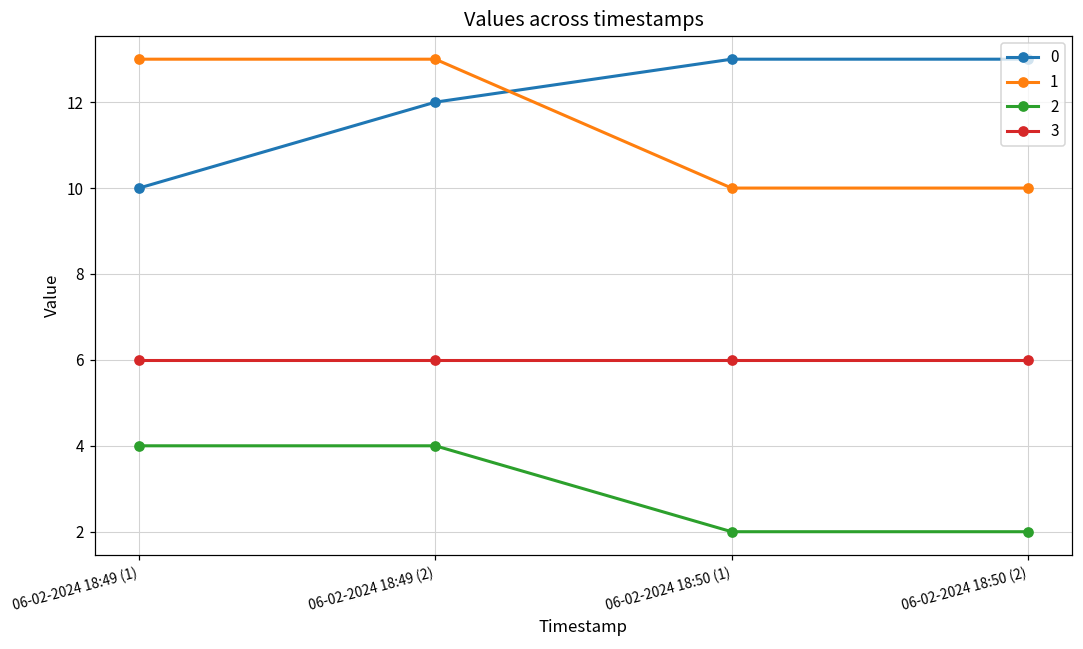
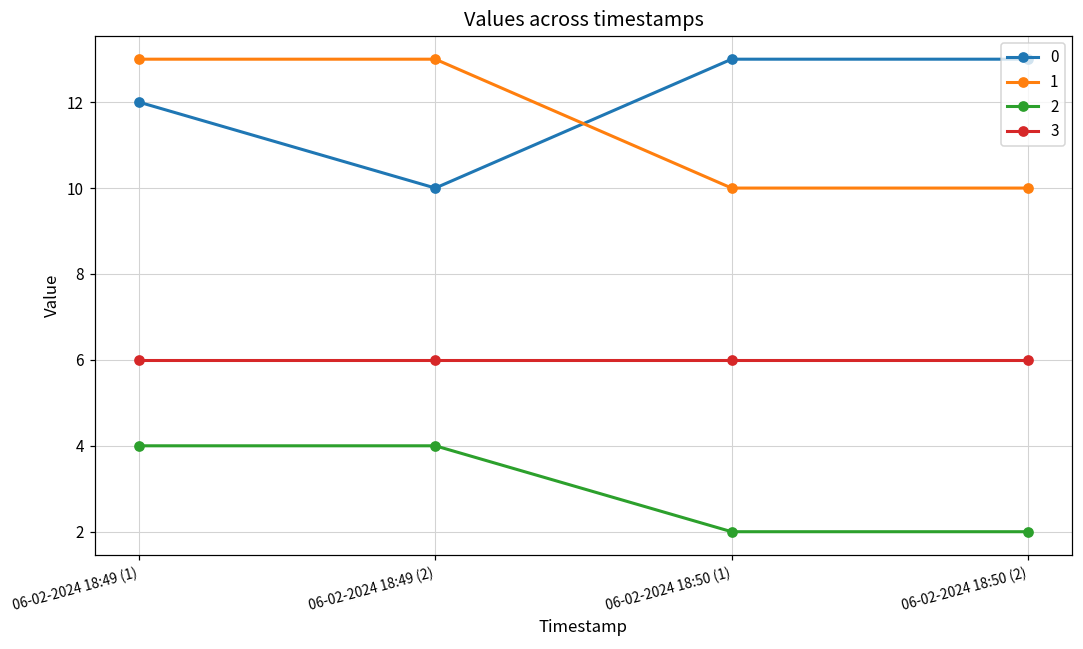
  {
    "0": {
-     "06-02-2024 18:49 (1)": 10,
-     "06-02-2024 18:49 (2)": 12,
+     "06-02-2024 18:49 (1)": 12,
+     "06-02-2024 18:49 (2)": 10,
      "06-02-2024 18:50 (1)": 13
    },
    "1": {
      "06-02-2024 18:49 (1)": 13,
      "06-02-2024 18:49 (2)": 13,
      "06-02-2024 18:50 (1)": 10,
      "06-02-2024 18:50 (2)": 10
    },
    "2": {
      "06-02-2024 18:49 (1)": 4,
      "06-02-2024 18:49 (2)": 4,
      "06-02-2024 18:50 (1)": 2,
      "06-02-2024 18:50 (2)": 2
    },
    "3": {
      "06-02-2024 18:49 (1)": 6,
      "06-02-2024 18:49 (2)": 6,
      "06-02-2024 18:50 (1)": 6,
      "06-02-2024 18:50 (2)": 6
    }
  }
